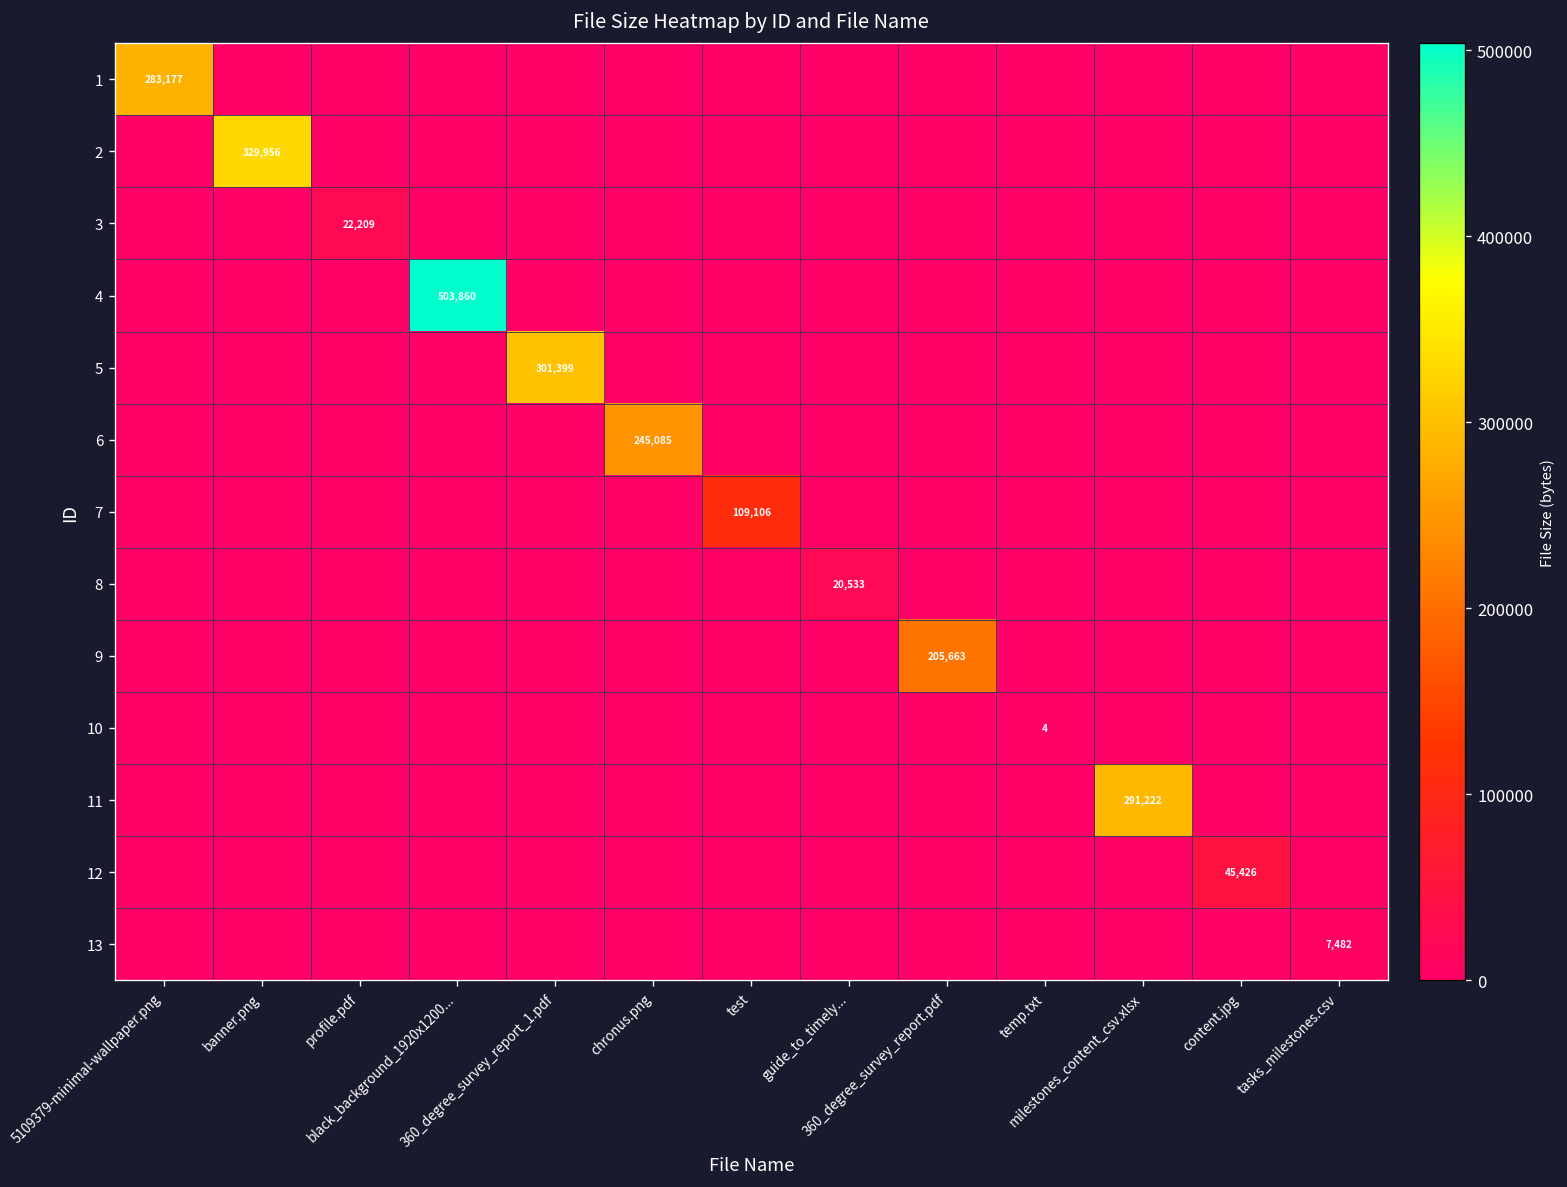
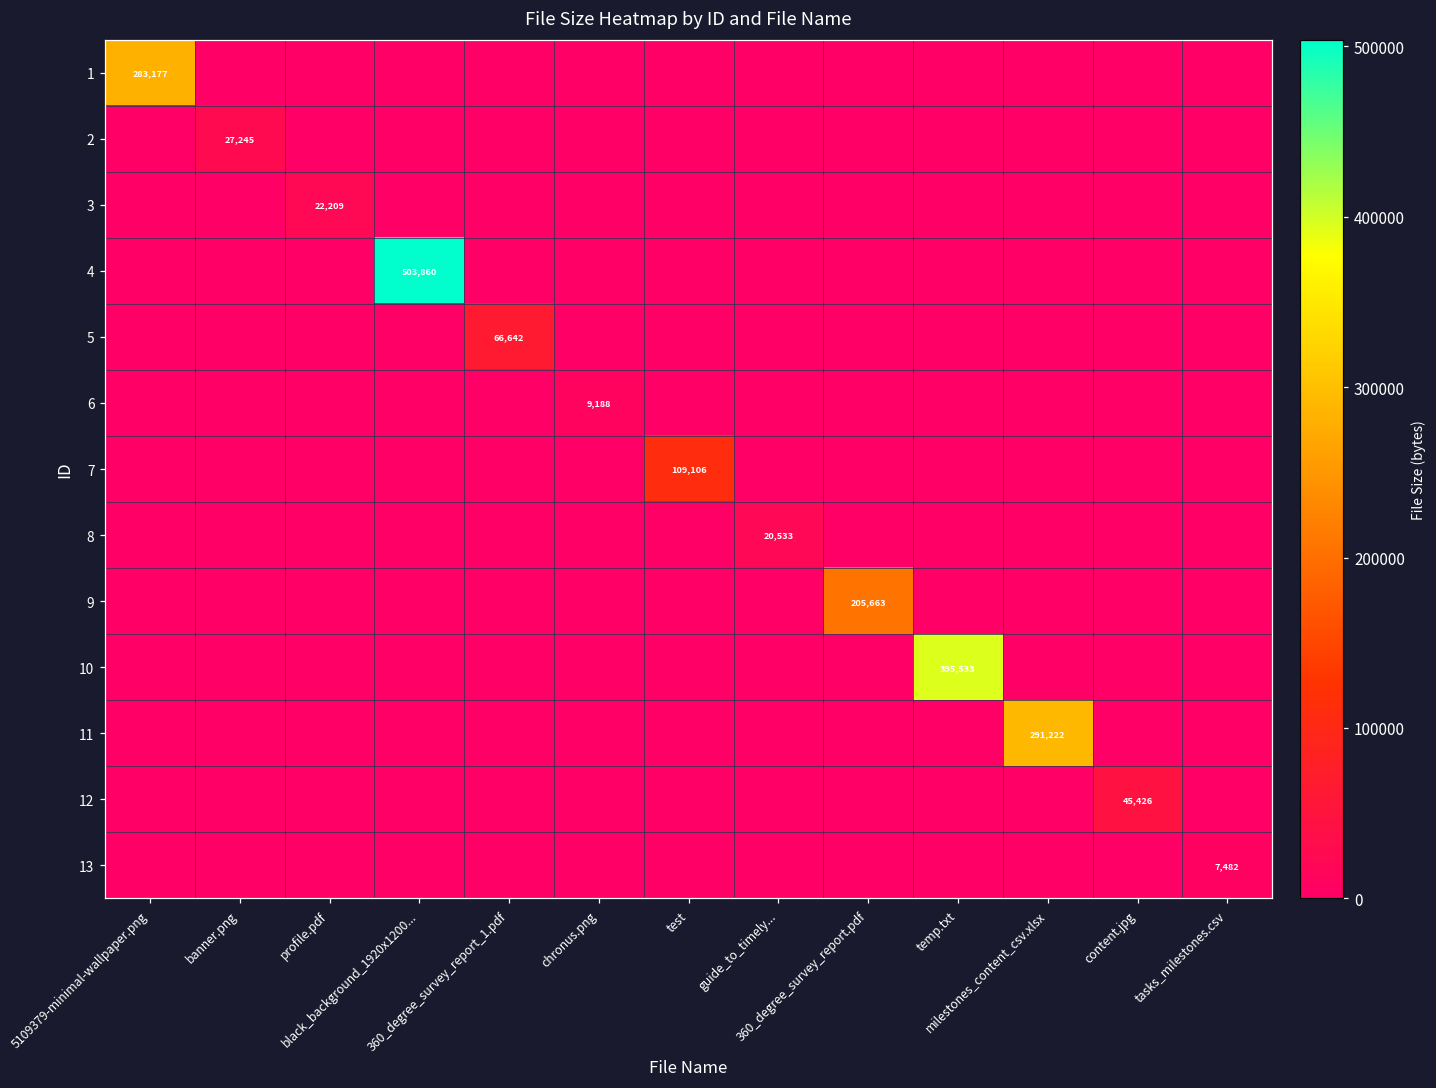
  {
    "1": {
      "5109379-minimal-wallpaper.png": "283,177"
    },
    "2": {
-     "banner.png": "329,956"
+     "banner.png": "27,245"
    },
    "3": {
      "profile.pdf": "22,209"
    },
    "4": {
      "black_background_1920x1200...": "503,860"
    },
    "5": {
-     "360_degree_survey_report_1.pdf": "301,399"
+     "360_degree_survey_report_1.pdf": "66,642"
    },
    "6": {
-     "chronus.png": "245,085"
+     "chronus.png": "9,188"
    },
    "7": {
      "test": "109,106"
    },
    "8": {
      "guide_to_timely...": "20,533"
    },
    "9": {
      "360_degree_survey_report.pdf": "205,663"
    },
    "10": {
-     "temp.txt": "4"
+     "temp.txt": "395,533"
    },
    "11": {
      "milestones_content_csv.xlsx": "291,222"
    },
    "12": {
      "content.jpg": "45,426"
    },
    "13": {
      "tasks_milestones.csv": "7,482"
    }
  }
